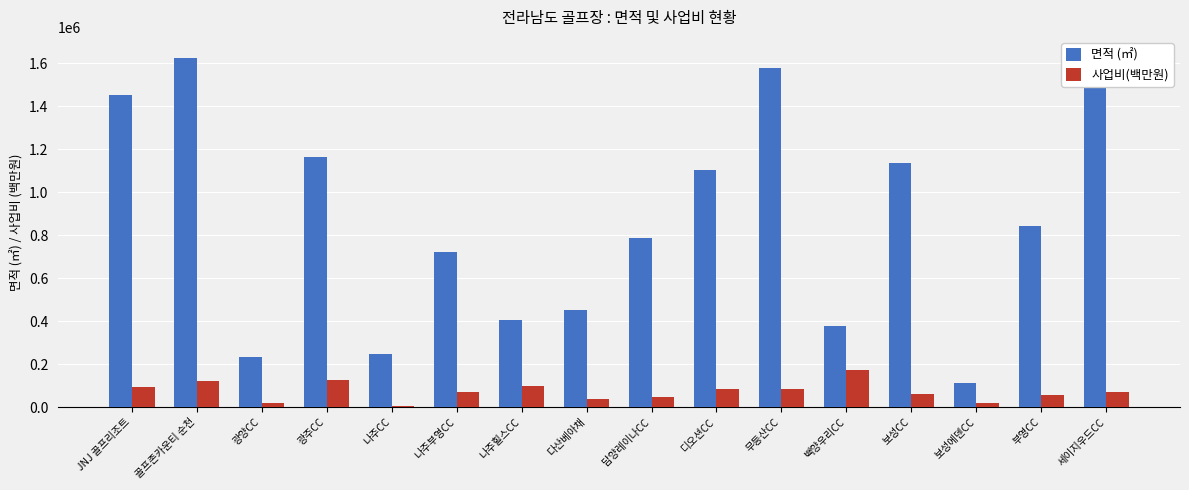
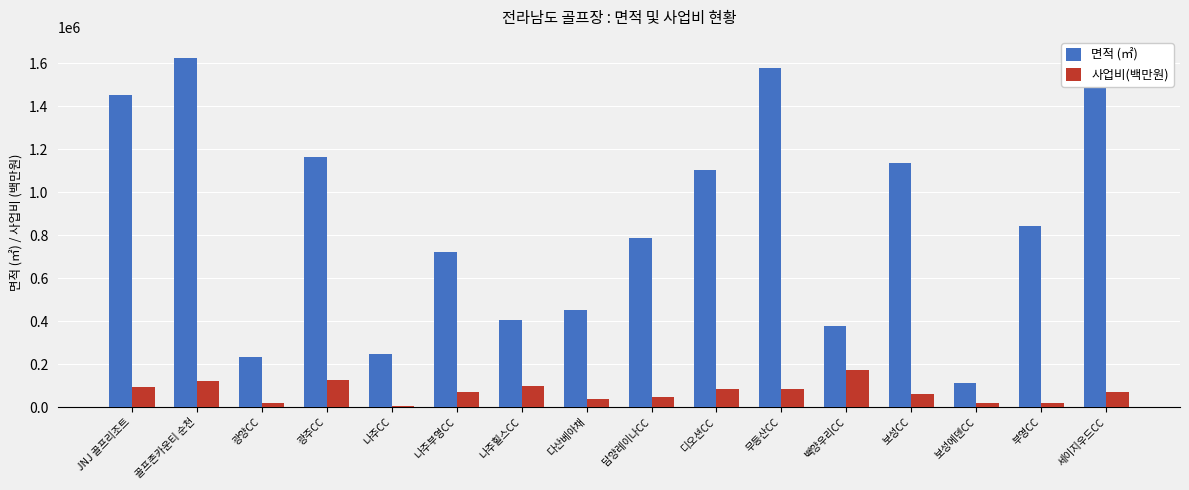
  {
    "면적 (㎡)": {
      "JNJ 골프리조트": 1450000,
      "골프존카운티 순천": 1620000,
      "광양CC": 230000,
      "광주CC": 1170000,
      "나주CC": 250000,
      "나주부영CC": 720000,
      "나주힐스CC": 410000,
      "다산베아채": 450000,
      "담양레이나CC": 790000,
      "디오션CC": 1100000,
      "무등산CC": 1580000,
      "백양우리CC": 380000,
      "보성CC": 1130000,
      "보성에덴CC": 110000,
      "부영CC": 840000
    },
    "사업비(백만원)": {
      "JNJ 골프리조트": 100000,
      "골프존카운티 순천": 120000,
      "광양CC": 20000,
      "광주CC": 130000,
      "나주부영CC": 70000,
      "나주힐스CC": 100000,
      "다산베아채": 40000,
      "담양레이나CC": 50000,
      "디오션CC": 80000,
      "무등산CC": 90000,
      "백양우리CC": 170000,
      "보성CC": 60000,
      "보성에덴CC": 20000,
-     "부영CC": 60000,
+     "부영CC": 20000,
      "세이지우드CC": 70000
    }
  }
